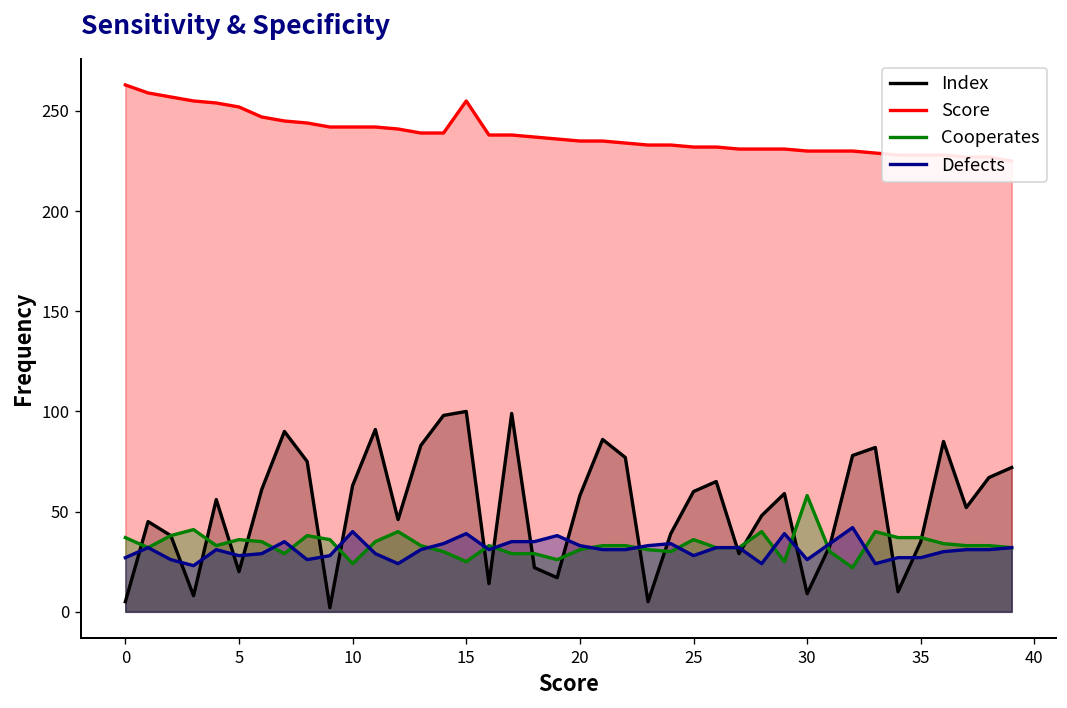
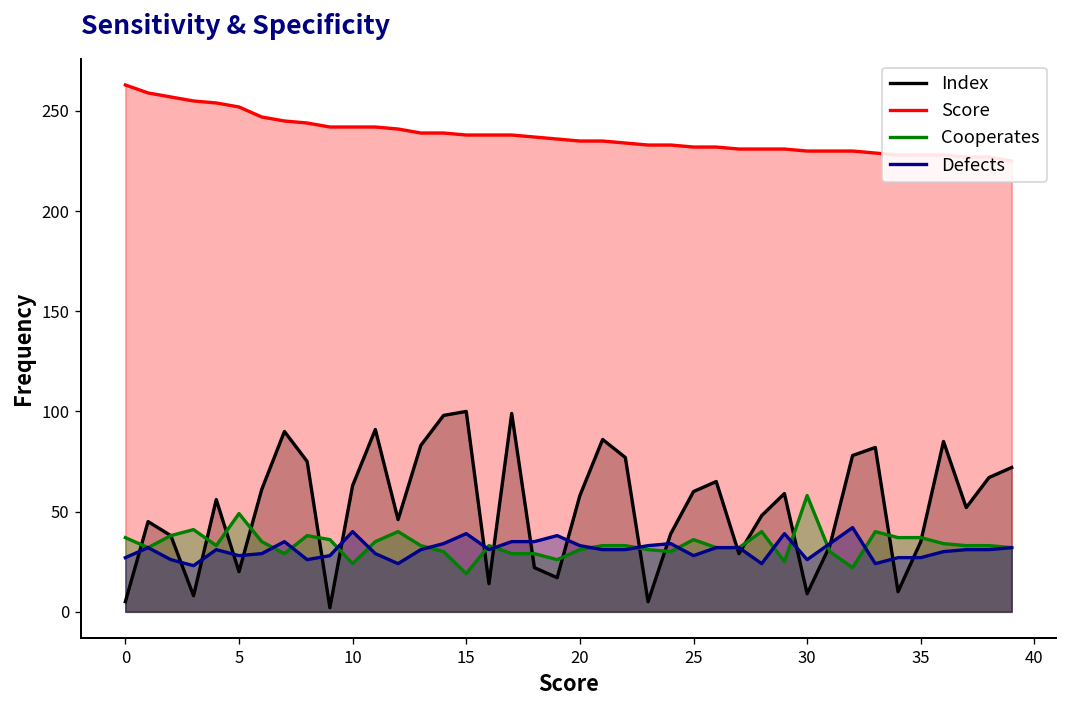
  {
    "Index": {
      "0": 5,
      "5": 20,
      "10": 63,
      "15": 100,
      "20": 58,
      "25": 60,
      "30": 9,
      "35": 35
    },
    "Score": {
      "0": 263,
      "5": 252,
      "10": 242,
-     "15": 255,
+     "15": 238,
      "20": 235,
      "25": 232,
      "30": 230
    },
    "Cooperates": {
      "0": 37,
-     "5": 36,
+     "5": 49,
      "10": 24,
-     "15": 25,
+     "15": 19,
      "20": 31,
      "25": 36,
      "30": 58,
      "35": 37
    },
    "Defects": {
      "0": 27,
      "5": 28,
      "10": 40,
      "15": 39,
      "20": 33,
      "25": 28,
      "30": 26,
      "35": 27
    }
  }
